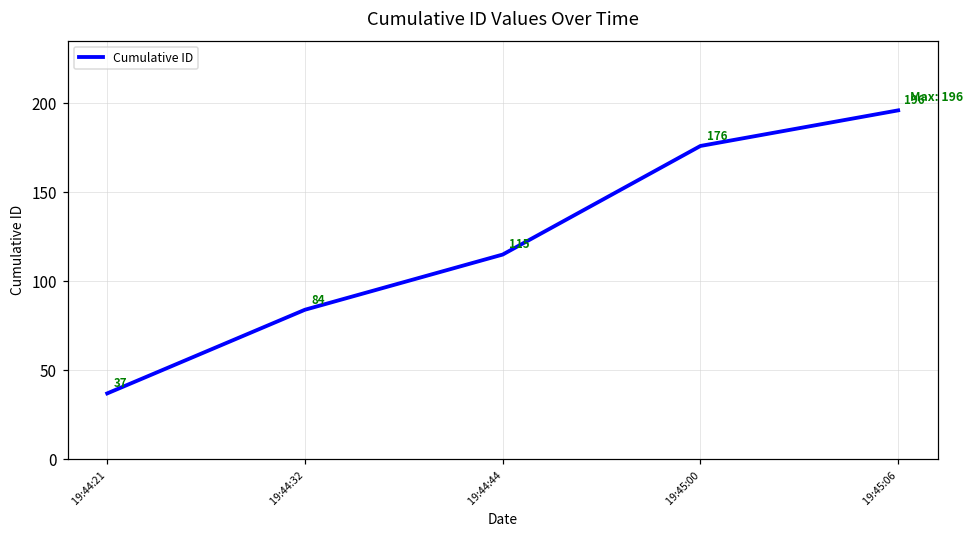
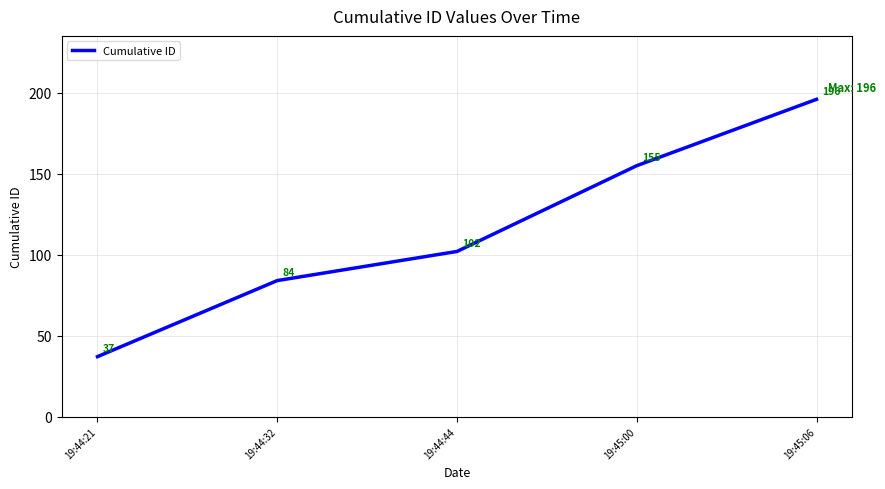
  {
    "19:44:21": 37,
    "19:44:32": 84,
-   "19:44:44": 115,
-   "19:45:00": 176
+   "19:44:44": 102,
+   "19:45:00": 155
  }
